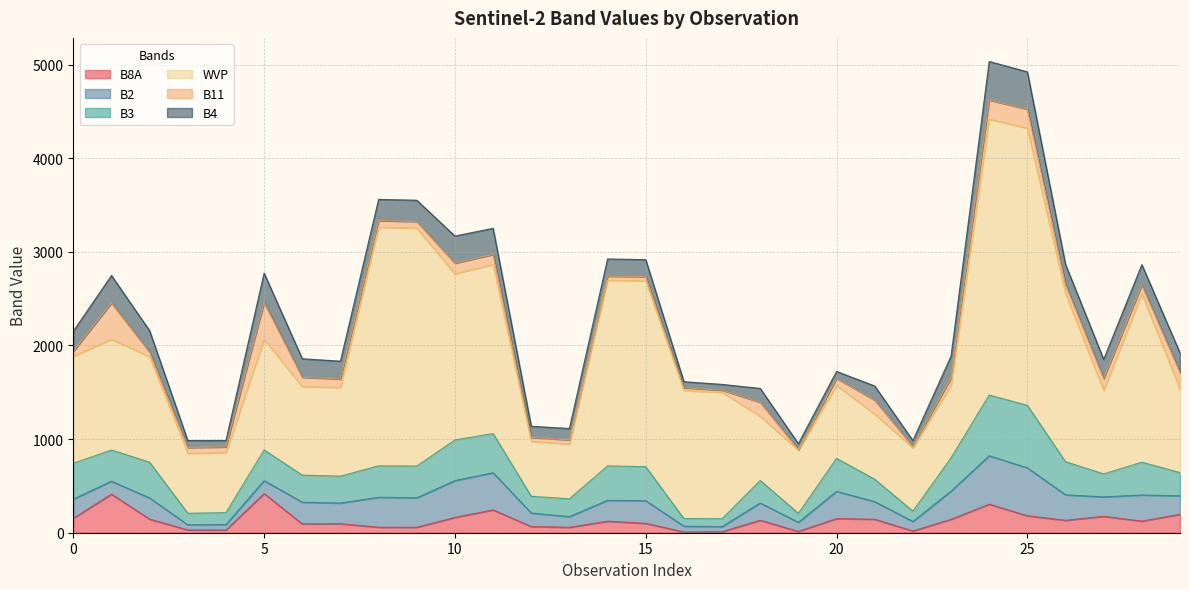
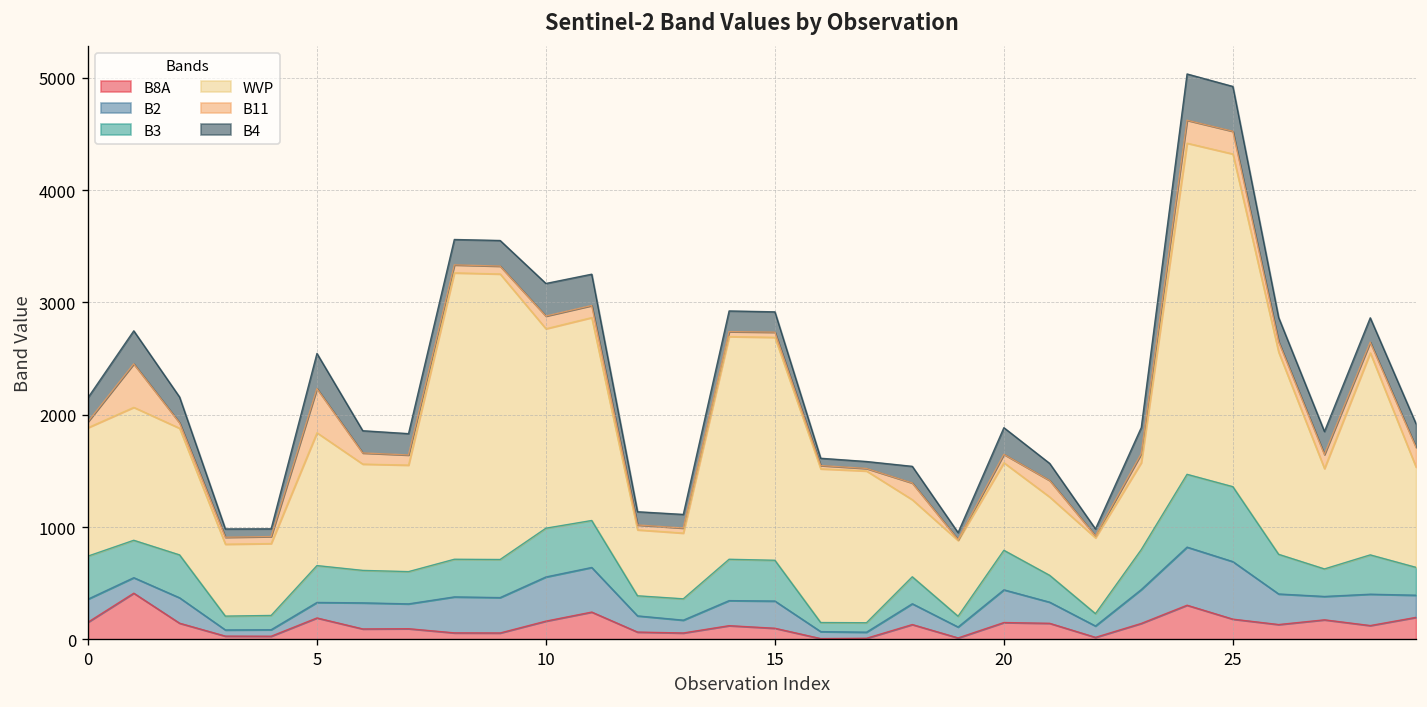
  {
    "B8A": {
      "0": 200,
-     "5": 400,
+     "5": 200,
      "10": 200,
      "15": 100,
      "20": 200,
      "25": 200
    },
    "B4": {
      "0": 200,
      "5": 300,
      "10": 300,
      "15": 200,
-     "20": 100,
+     "20": 200,
      "25": 400
    }
  }
